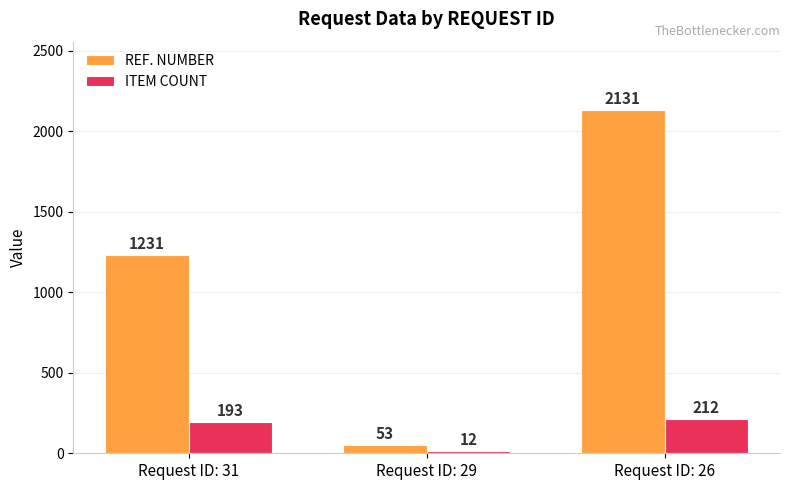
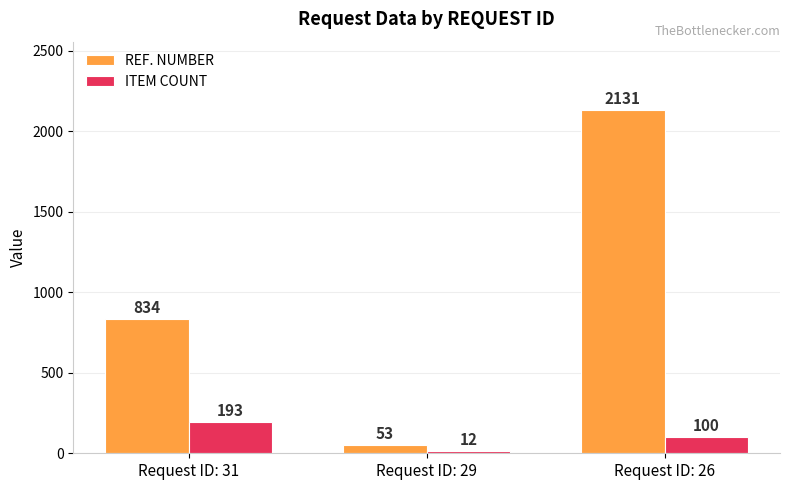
  {
    "REF. NUMBER": {
-     "Request ID: 31": 1231,
+     "Request ID: 31": 834,
      "Request ID: 29": 53,
      "Request ID: 26": 2131
    },
    "ITEM COUNT": {
      "Request ID: 31": 193,
      "Request ID: 29": 12,
-     "Request ID: 26": 212
+     "Request ID: 26": 100
    }
  }
